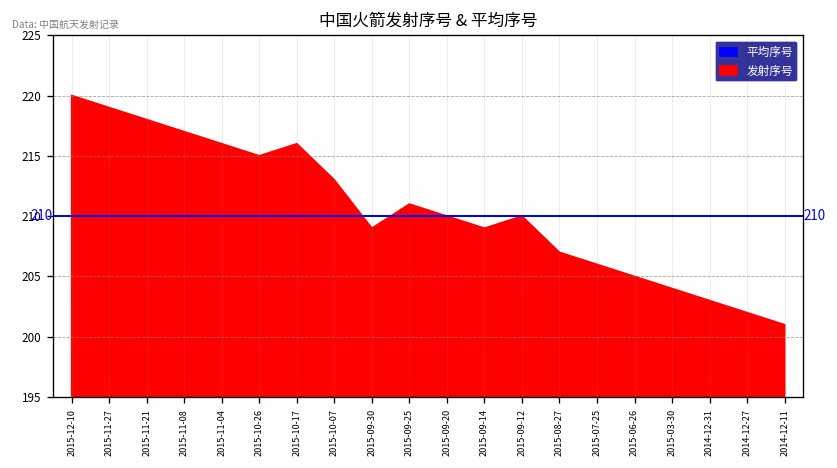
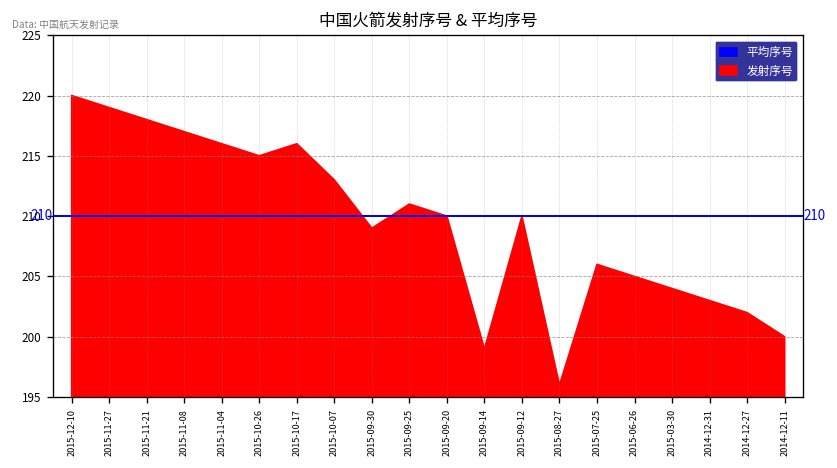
  {
    "2015-12-10": 220,
    "2015-11-27": 219,
    "2015-11-21": 218,
    "2015-11-08": 217,
    "2015-11-04": 216,
    "2015-10-26": 215,
    "2015-10-17": 216,
    "2015-10-07": 213,
    "2015-09-30": 209,
    "2015-09-25": 211,
    "2015-09-20": 210,
-   "2015-09-14": 209,
+   "2015-09-14": 199,
    "2015-09-12": 210,
-   "2015-08-27": 207,
+   "2015-08-27": 196,
    "2015-07-25": 206,
    "2015-06-26": 205,
    "2015-03-30": 204,
    "2014-12-31": 203,
    "2014-12-27": 202,
-   "2014-12-11": 201
+   "2014-12-11": 200
  }
